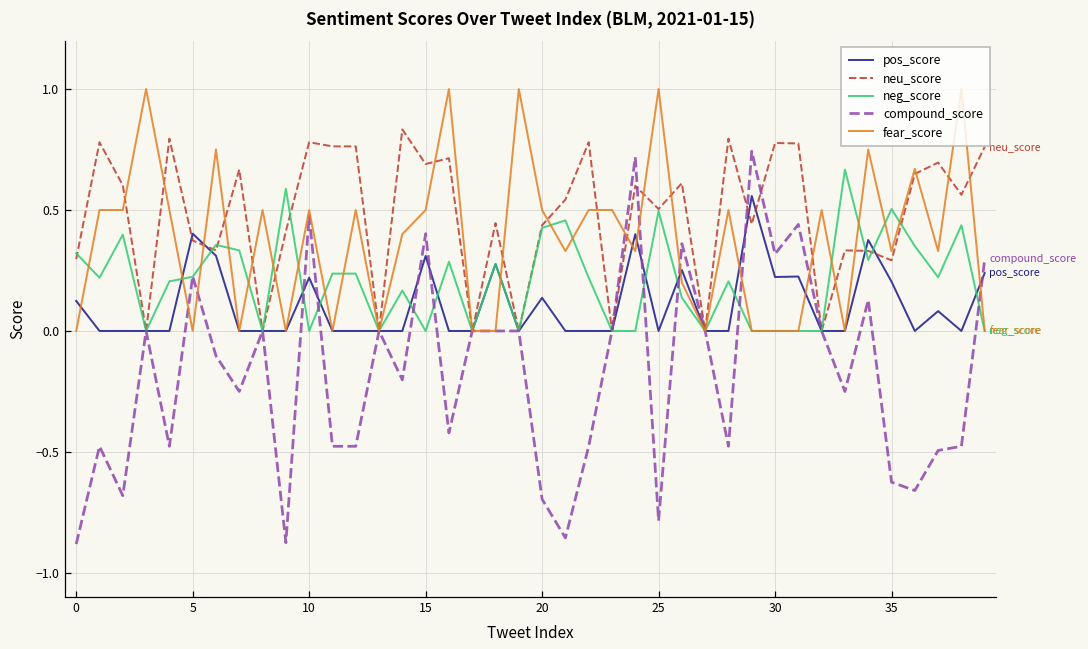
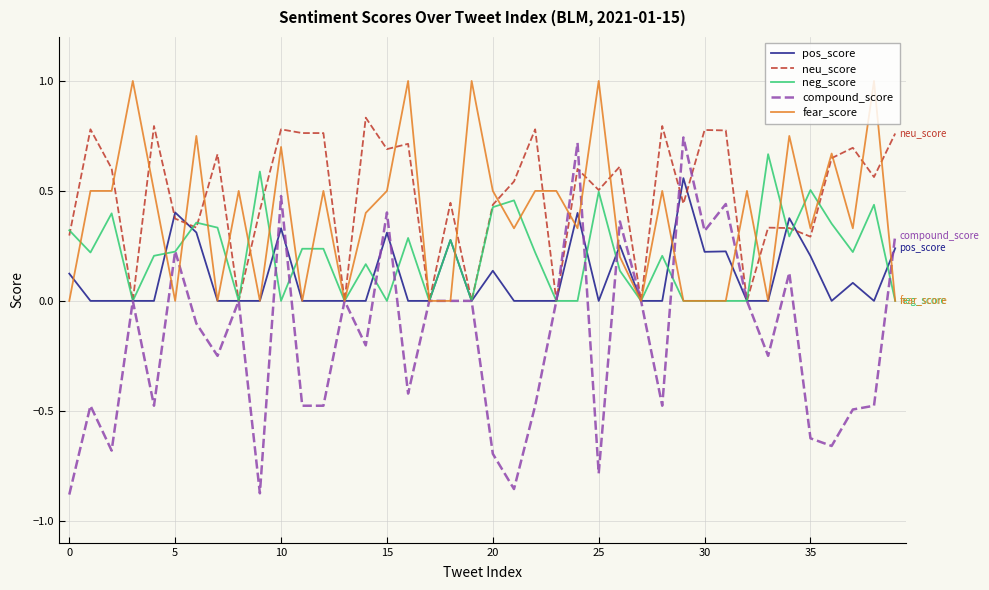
  {
    "pos_score": {
      "0": 0.12,
      "5": 0.40,
-     "10": 0.22,
+     "10": 0.33,
      "15": 0.31,
      "20": 0.14,
      "25": 0.00,
      "30": 0.22,
      "35": 0.20
    },
    "neu_score": {
      "0": 0.30,
      "5": 0.37,
      "10": 0.78,
      "15": 0.69,
      "30": 0.78,
      "35": 0.29
    },
    "neg_score": {
      "0": 0.32,
      "10": 0.00,
      "15": 0.00,
      "35": 0.50
    },
    "compound_score": {
      "0": -0.88,
      "10": 0.48,
      "15": 0.40,
      "20": -0.70,
      "25": -0.78,
      "30": 0.32,
      "35": -0.62
    },
    "fear_score": {
      "0": 0.0,
      "5": 0.0,
-     "10": 0.5,
+     "10": 0.7,
      "15": 0.5,
      "20": 0.5,
      "25": 1.0,
      "35": 0.33
    }
  }
